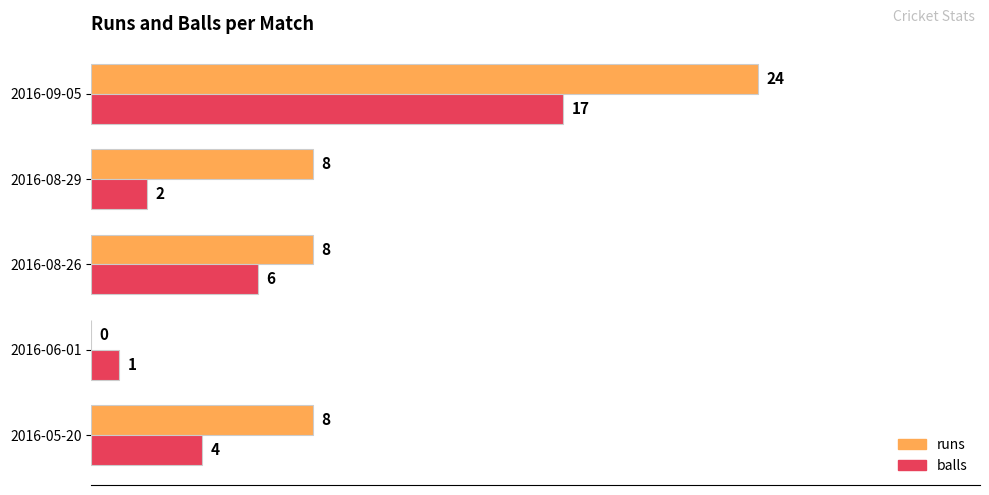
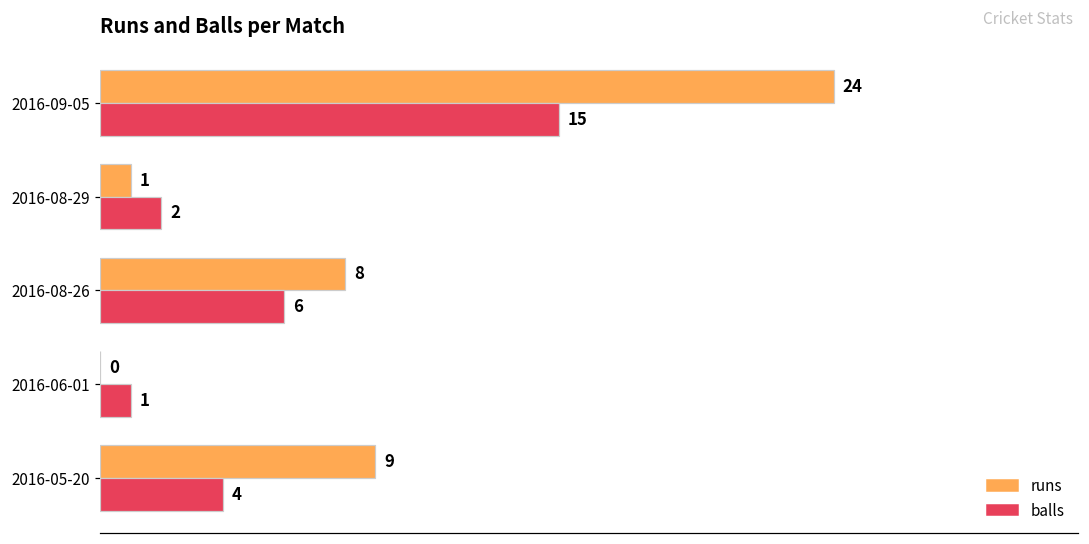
  {
    "runs": {
      "2016-09-05": 24,
-     "2016-08-29": 8,
+     "2016-08-29": 1,
      "2016-08-26": 8,
      "2016-06-01": 0,
-     "2016-05-20": 8
+     "2016-05-20": 9
    },
    "balls": {
-     "2016-09-05": 17,
+     "2016-09-05": 15,
      "2016-08-29": 2,
      "2016-08-26": 6,
      "2016-06-01": 1,
      "2016-05-20": 4
    }
  }
